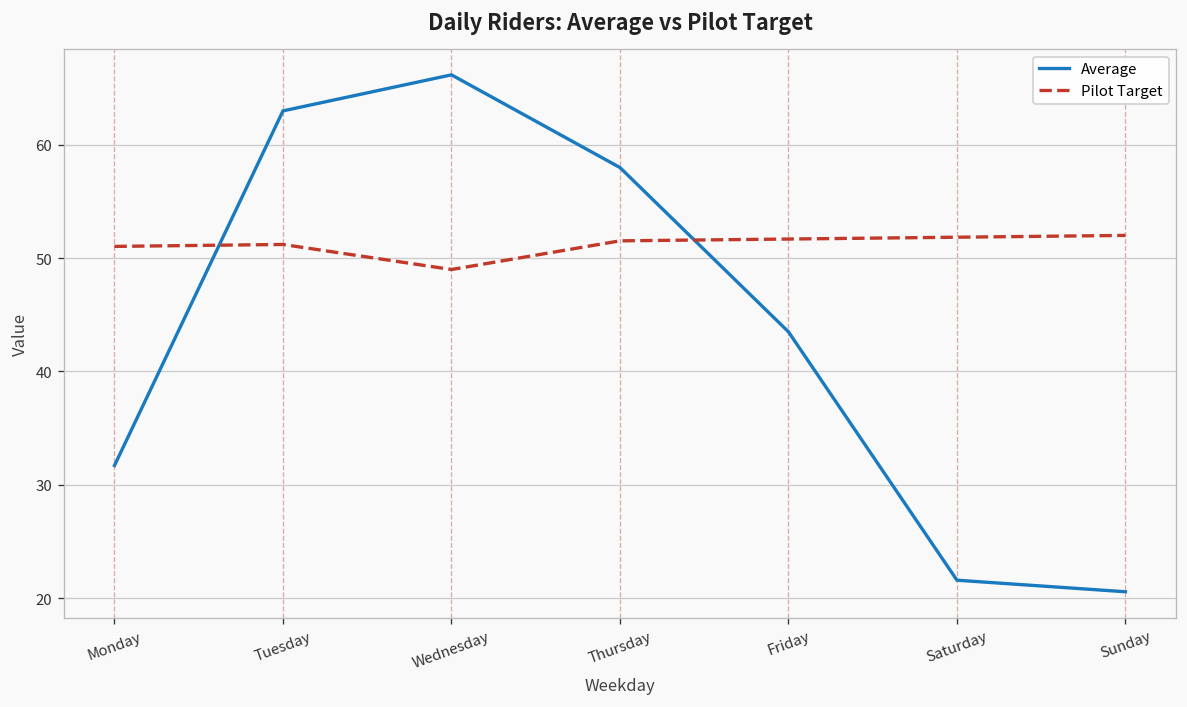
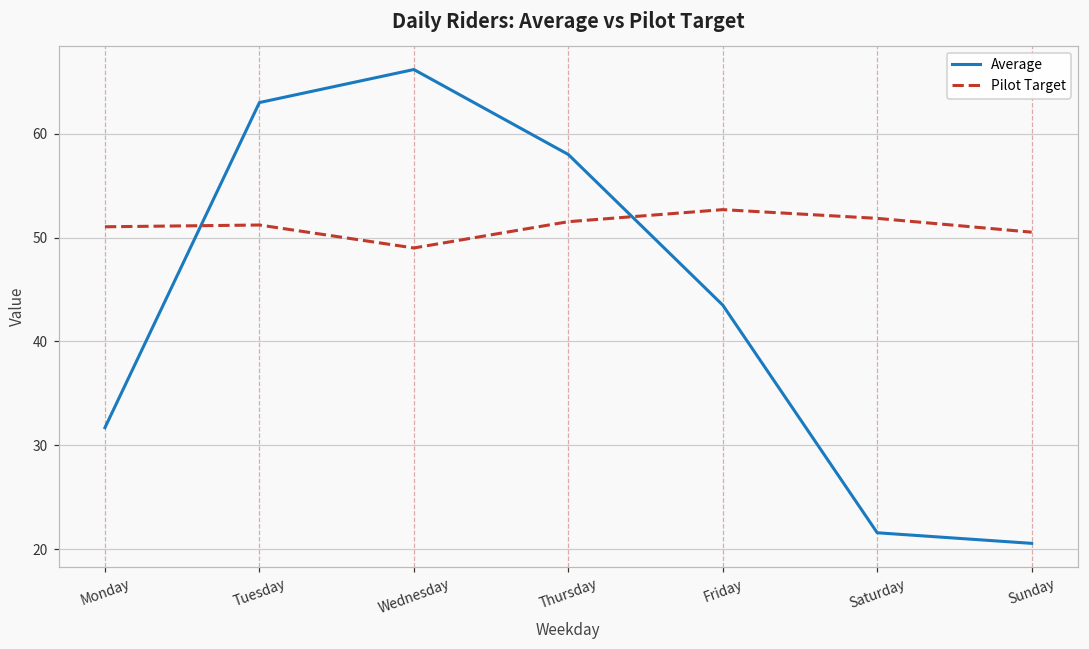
  {
    "Average": {
      "Monday": 32,
      "Tuesday": 63,
      "Wednesday": 66,
      "Thursday": 58,
      "Friday": 44,
      "Saturday": 22,
      "Sunday": 21
    },
    "Pilot Target": {
      "Monday": 51,
      "Tuesday": 51,
      "Wednesday": 49,
      "Thursday": 52,
-     "Friday": 52,
+     "Friday": 53,
      "Saturday": 52,
-     "Sunday": 52
+     "Sunday": 51
    }
  }
